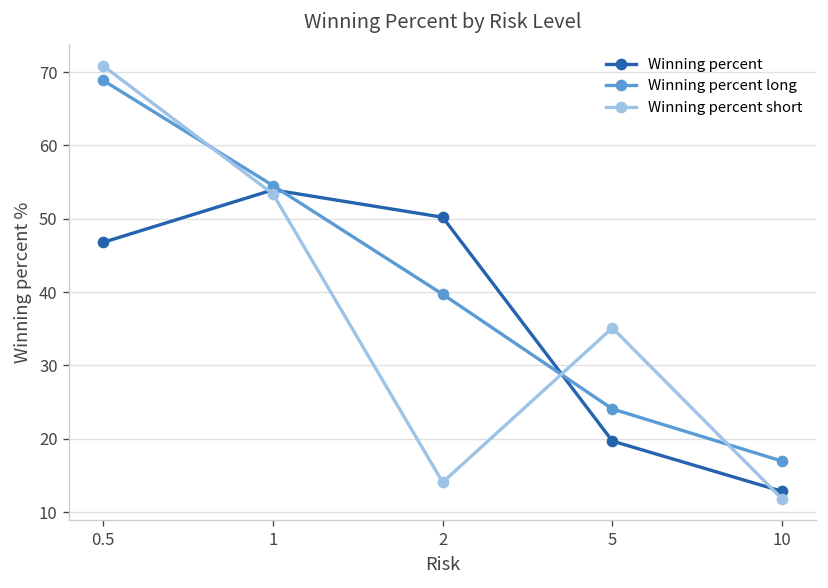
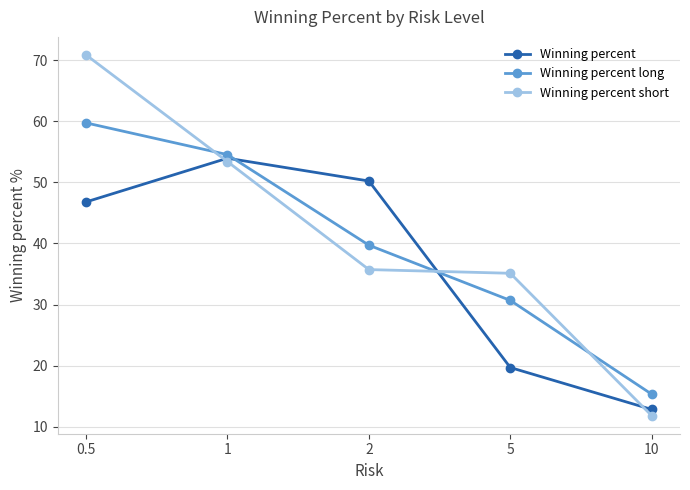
  {
    "Winning percent": {
      "0.5": 47,
      "1": 54,
      "2": 50,
      "5": 20,
      "10": 13
    },
    "Winning percent long": {
-     "0.5": 69,
+     "0.5": 60,
      "1": 55,
      "2": 40,
-     "5": 24,
-     "10": 17
+     "5": 31,
+     "10": 15
    },
    "Winning percent short": {
      "0.5": 71,
      "1": 53,
-     "2": 14,
+     "2": 36,
      "5": 35,
      "10": 12
    }
  }
